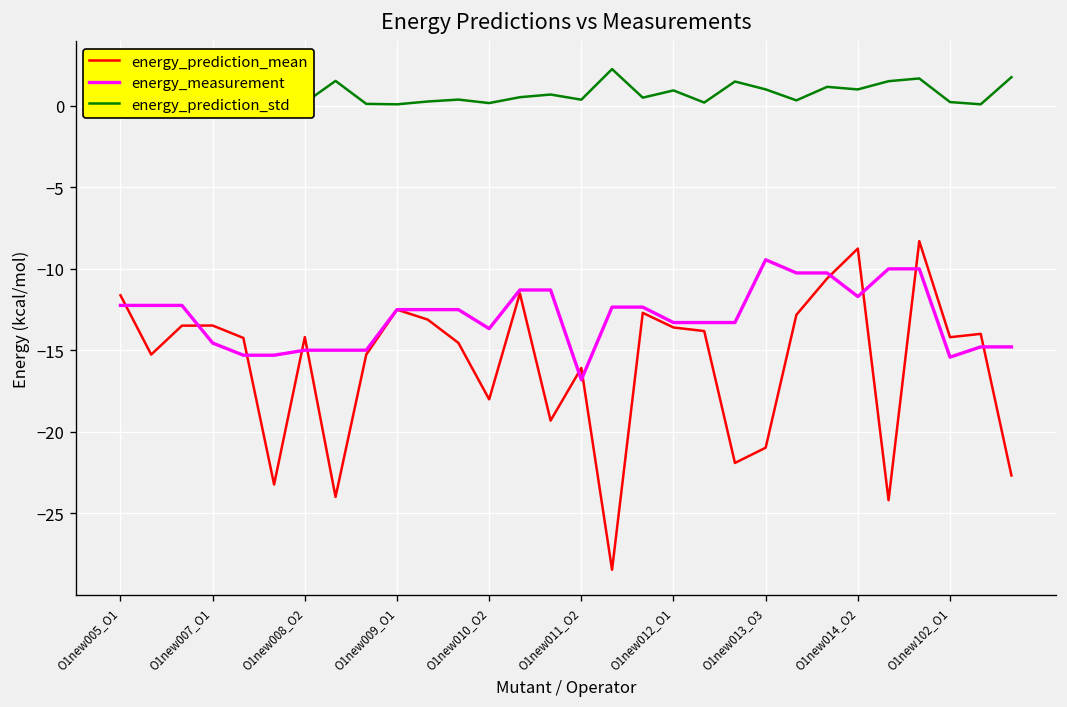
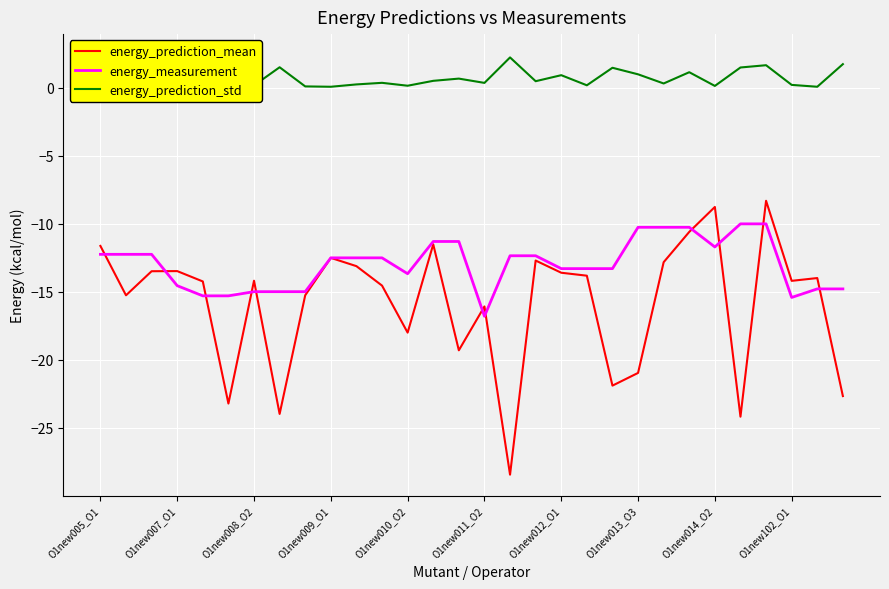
  {
    "energy_prediction_mean": {
      "O1new005_O1": -11.6,
      "O1new007_O1": -13.5,
      "O1new008_O2": -14.2,
      "O1new010_O2": -18.0,
      "O1new011_O2": -16.1,
      "O1new012_O1": -13.6,
      "O1new013_O3": -21.0,
      "O1new014_O2": -8.8,
      "O1new102_O1": -14.2
    },
    "energy_measurement": {
      "O1new005_O1": -12.2,
      "O1new007_O1": -14.5,
      "O1new008_O2": -15.0,
      "O1new010_O2": -13.7,
      "O1new011_O2": -16.8,
      "O1new012_O1": -13.3,
-     "O1new013_O3": -9.4,
+     "O1new013_O3": -10.3,
      "O1new014_O2": -11.7,
      "O1new102_O1": -15.4
    },
    "energy_prediction_std": {
      "O1new009_O1": 0.1,
      "O1new010_O2": 0.2,
      "O1new011_O2": 0.4,
      "O1new012_O1": 0.9,
      "O1new013_O3": 1.0,
-     "O1new014_O2": 1.0,
+     "O1new014_O2": 0.2,
      "O1new102_O1": 0.2
    }
  }
